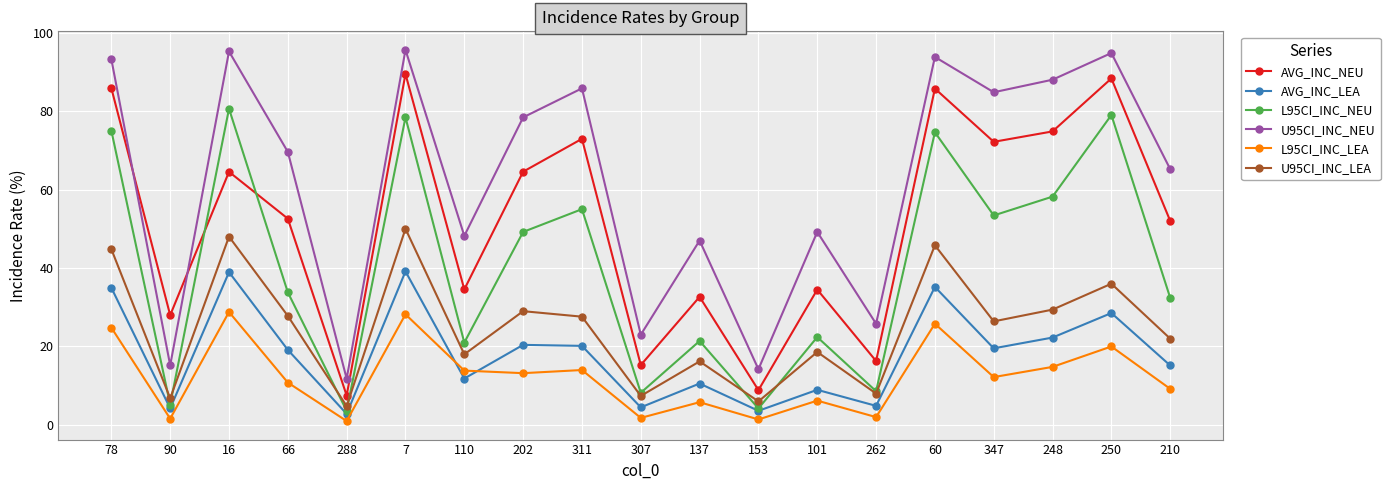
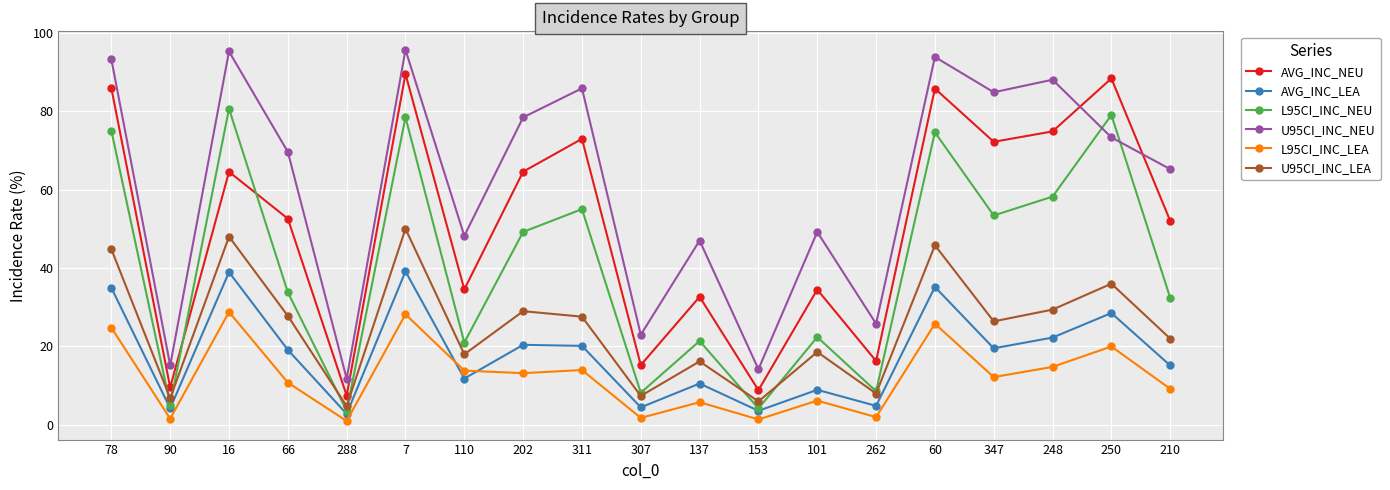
  {
    "AVG_INC_NEU": {
      "78": 86,
-     "90": 28,
+     "90": 10,
      "16": 65,
      "66": 53,
      "288": 8,
      "7": 89,
      "110": 35,
      "202": 65,
      "311": 73,
      "307": 15,
      "137": 33,
      "153": 9,
      "101": 35,
      "262": 16,
      "60": 86,
      "347": 72,
      "248": 75,
      "250": 88,
      "210": 52
    },
    "AVG_INC_LEA": {
      "78": 35,
      "90": 4,
      "16": 39,
      "66": 19,
      "288": 3,
      "7": 39,
      "110": 12,
      "202": 20,
      "311": 20,
      "307": 4,
      "137": 11,
      "101": 9,
      "262": 5,
      "60": 35,
      "347": 20,
      "248": 22,
      "250": 29,
      "210": 15
    },
    "L95CI_INC_NEU": {
      "78": 75,
      "90": 5,
      "16": 81,
      "66": 34,
      "288": 4,
      "7": 78,
      "110": 21,
      "202": 49,
      "311": 55,
      "307": 8,
      "137": 21,
      "101": 22,
      "60": 75,
      "347": 53,
      "248": 58,
      "250": 79,
      "210": 32
    },
    "U95CI_INC_NEU": {
      "78": 93,
      "90": 15,
      "16": 95,
      "66": 70,
      "288": 12,
      "7": 96,
      "110": 48,
      "202": 78,
      "311": 86,
      "307": 23,
      "137": 47,
      "153": 14,
      "101": 49,
      "262": 26,
      "60": 94,
      "347": 85,
      "248": 88,
-     "250": 95,
+     "250": 73,
      "210": 65
    },
    "L95CI_INC_LEA": {
      "78": 25,
      "90": 2,
      "16": 29,
      "66": 11,
      "288": 1,
      "7": 28,
      "110": 14,
      "202": 13,
      "311": 14,
      "307": 2,
      "137": 6,
      "153": 1,
      "101": 6,
      "262": 2,
      "60": 26,
      "347": 12,
      "248": 15,
      "250": 20,
      "210": 9
    },
    "U95CI_INC_LEA": {
      "78": 45,
      "90": 7,
      "16": 48,
      "66": 28,
      "288": 5,
      "7": 50,
      "110": 18,
      "202": 29,
      "311": 28,
      "307": 7,
      "137": 16,
      "153": 6,
      "101": 19,
      "60": 46,
      "347": 26,
      "248": 29,
      "250": 36,
      "210": 22
    }
  }
